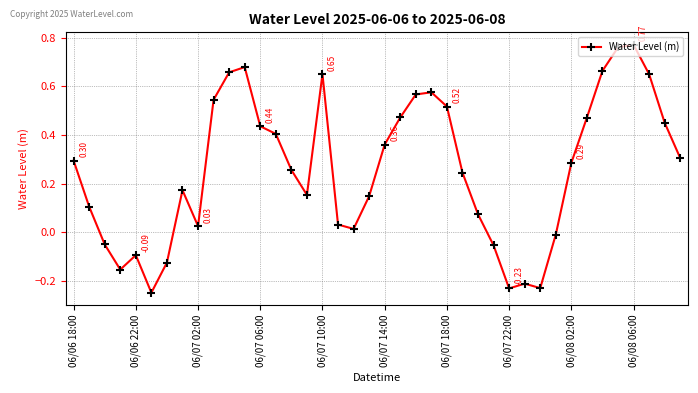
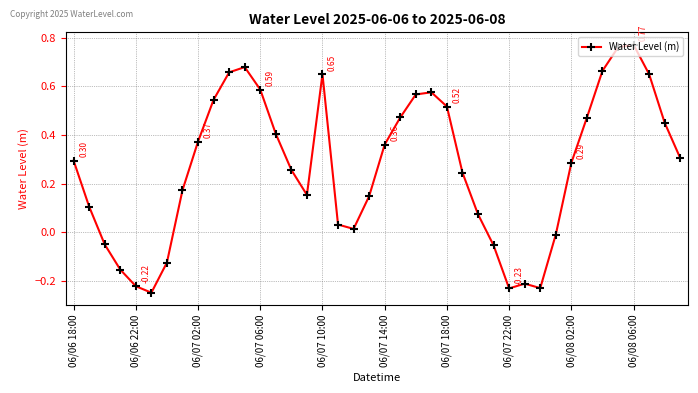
  {
    "06/06 18:00": 0.30,
-   "06/06 22:00": -0.09,
-   "06/07 02:00": 0.03,
-   "06/07 06:00": 0.44,
+   "06/06 22:00": -0.22,
+   "06/07 02:00": 0.37,
+   "06/07 06:00": 0.59,
    "06/07 10:00": 0.65,
    "06/07 14:00": 0.36,
    "06/07 18:00": 0.52,
    "06/08 02:00": 0.29
  }
